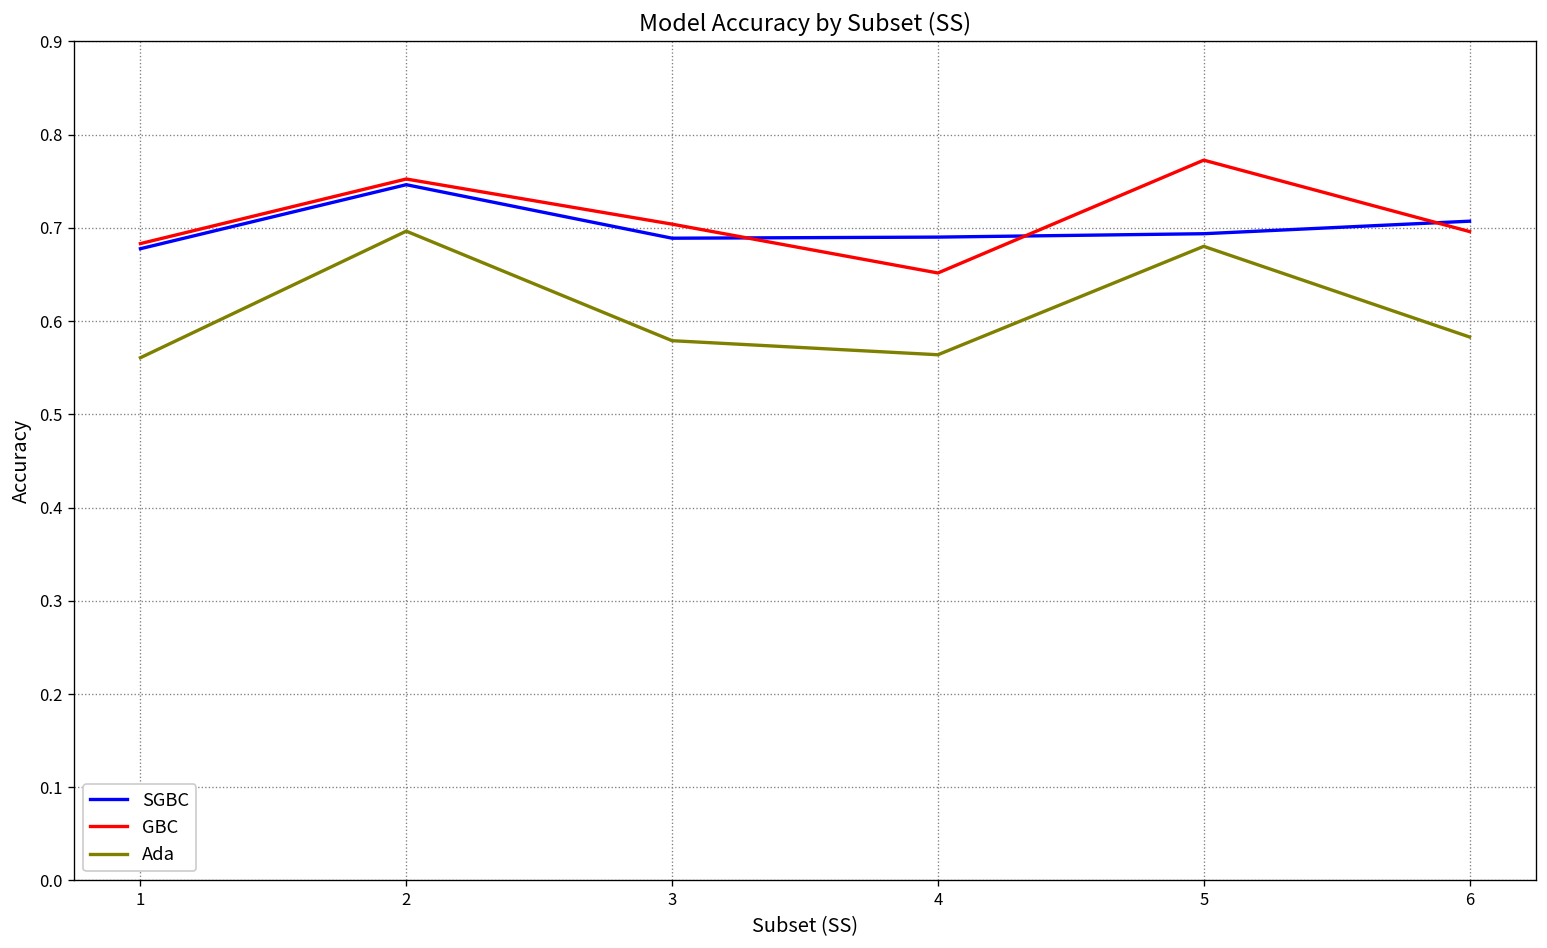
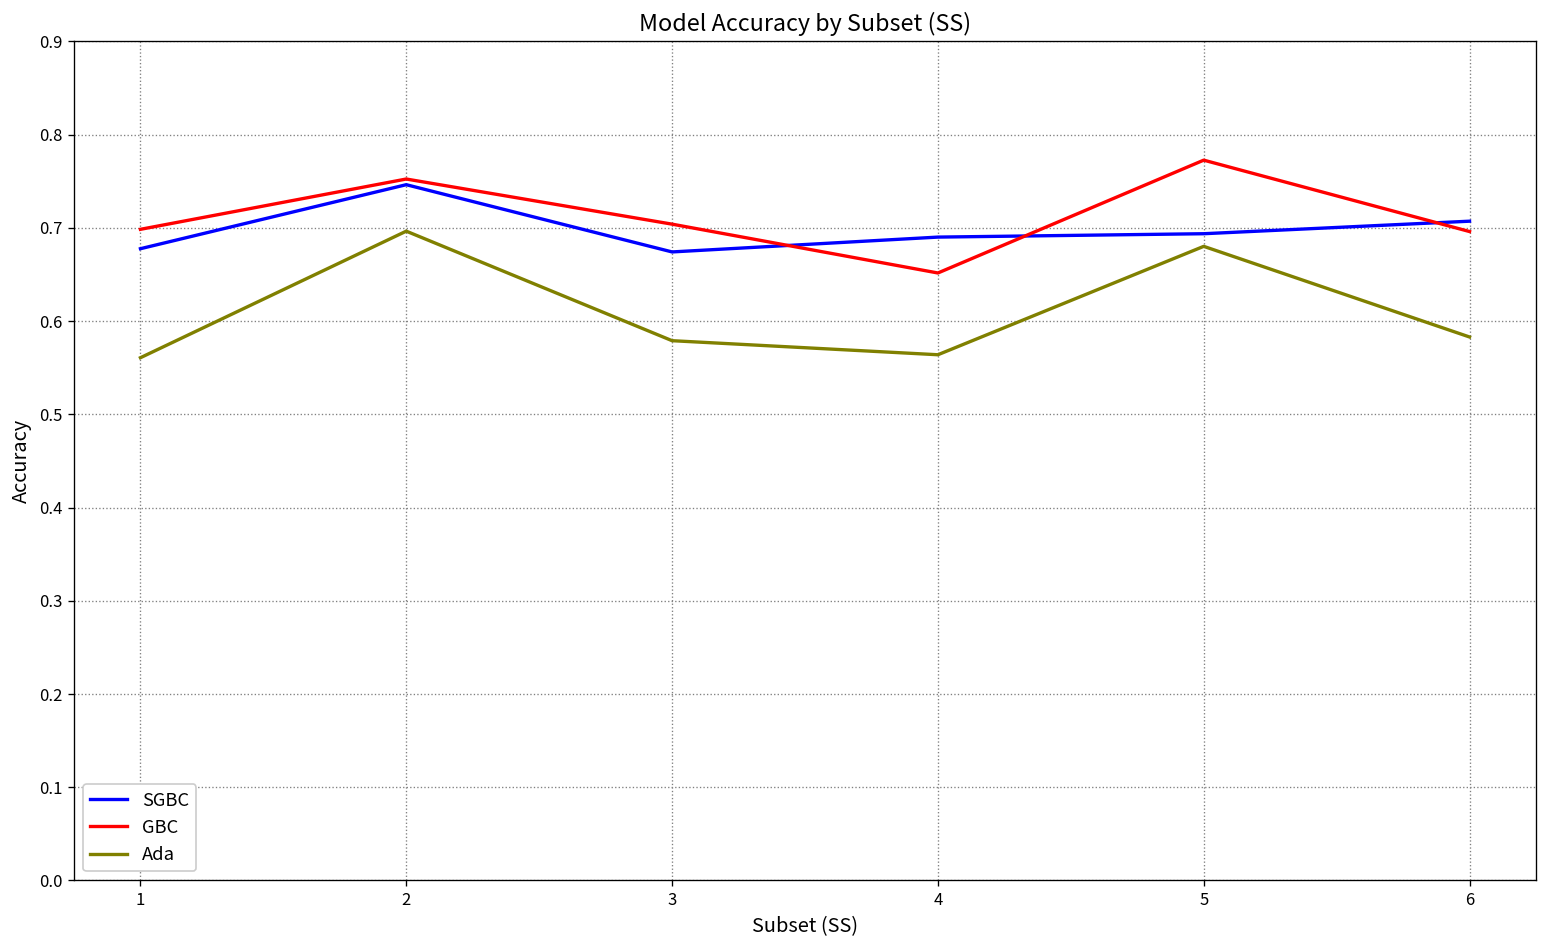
  {
    "SGBC": {
      "1": 0.68,
      "2": 0.75,
-     "3": 0.69,
+     "3": 0.67,
      "4": 0.69,
      "5": 0.69,
      "6": 0.71
    },
    "GBC": {
-     "1": 0.68,
+     "1": 0.70,
      "2": 0.75,
      "3": 0.70,
      "4": 0.65,
      "5": 0.77,
      "6": 0.70
    },
    "Ada": {
      "1": 0.56,
      "2": 0.70,
      "3": 0.58,
      "4": 0.56,
      "5": 0.68,
      "6": 0.58
    }
  }
